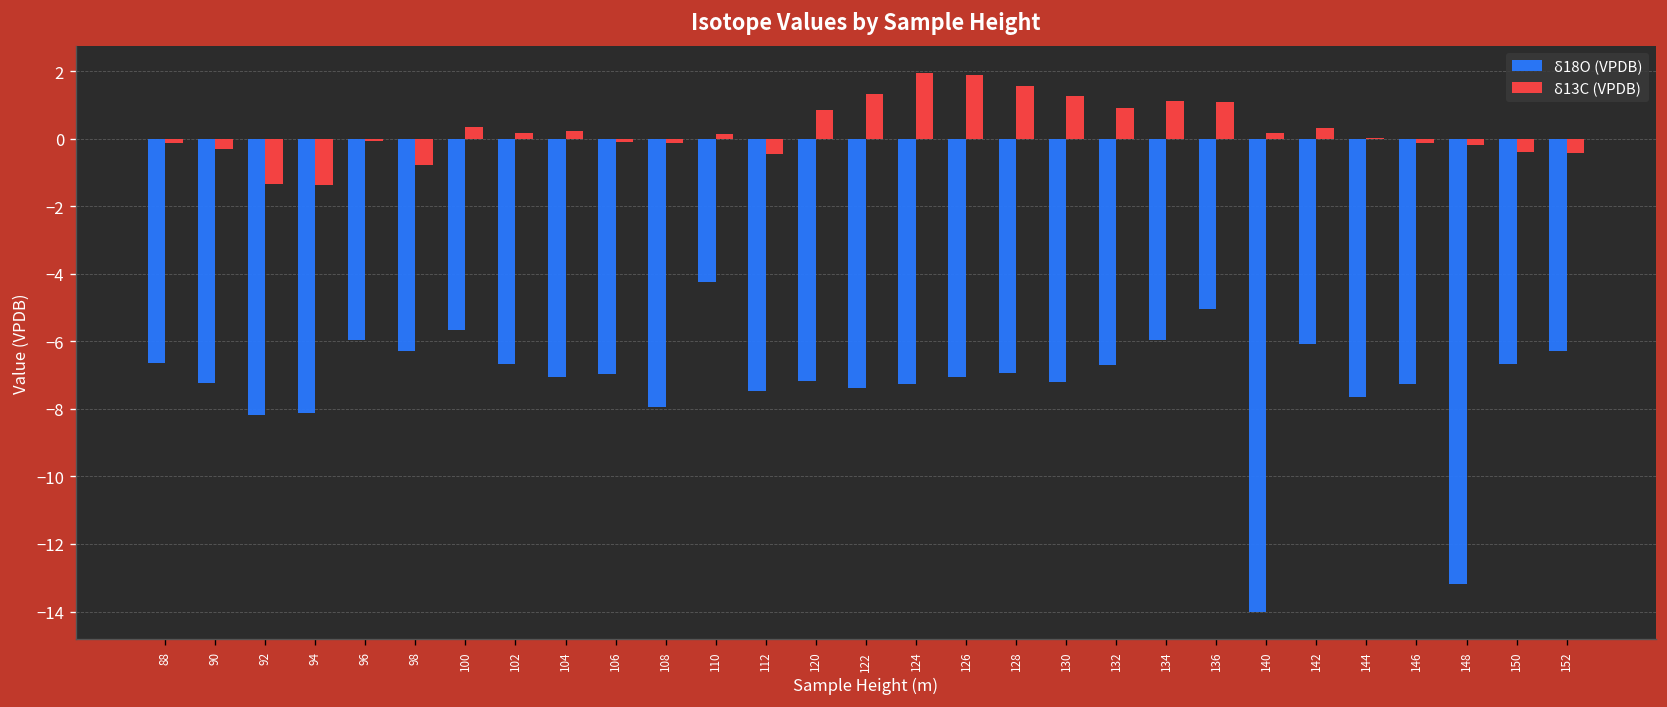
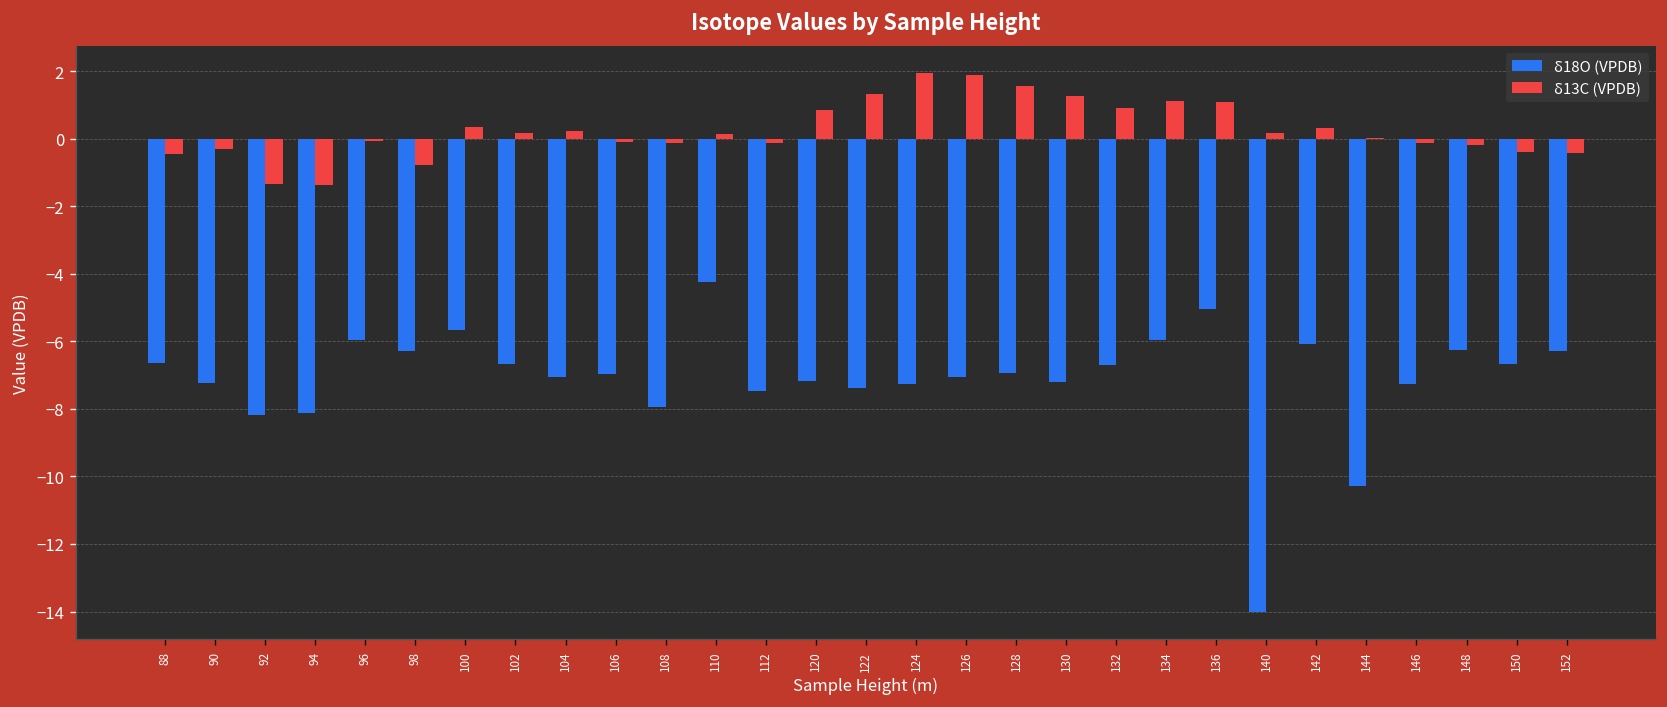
  {
    "δ18O (VPDB)": {
      "88": -6.7,
      "90": -7.2,
      "92": -8.2,
      "94": -8.1,
      "96": -6.0,
      "98": -6.3,
      "100": -5.7,
      "102": -6.7,
      "104": -7.1,
      "106": -7.0,
      "108": -7.9,
      "110": -4.2,
      "112": -7.5,
      "120": -7.2,
      "122": -7.4,
      "124": -7.3,
      "126": -7.0,
      "128": -6.9,
      "130": -7.2,
      "132": -6.7,
      "134": -6.0,
      "136": -5.0,
      "140": -14.0,
      "142": -6.1,
-     "144": -7.7,
+     "144": -10.3,
      "146": -7.3,
-     "148": -13.2,
+     "148": -6.3,
      "150": -6.7,
      "152": -6.3
    },
    "δ13C (VPDB)": {
-     "88": -0.1,
+     "88": -0.5,
      "90": -0.3,
      "92": -1.3,
      "94": -1.4,
      "98": -0.8,
      "100": 0.4,
      "102": 0.2,
      "104": 0.2,
      "106": -0.1,
      "108": -0.1,
      "110": 0.1,
-     "112": -0.5,
+     "112": -0.1,
      "120": 0.9,
      "122": 1.3,
      "124": 2.0,
      "126": 1.9,
      "128": 1.6,
      "130": 1.3,
      "132": 0.9,
      "134": 1.1,
      "136": 1.1,
      "140": 0.2,
      "142": 0.3,
      "146": -0.1,
      "148": -0.2,
      "150": -0.4,
      "152": -0.4
    }
  }
